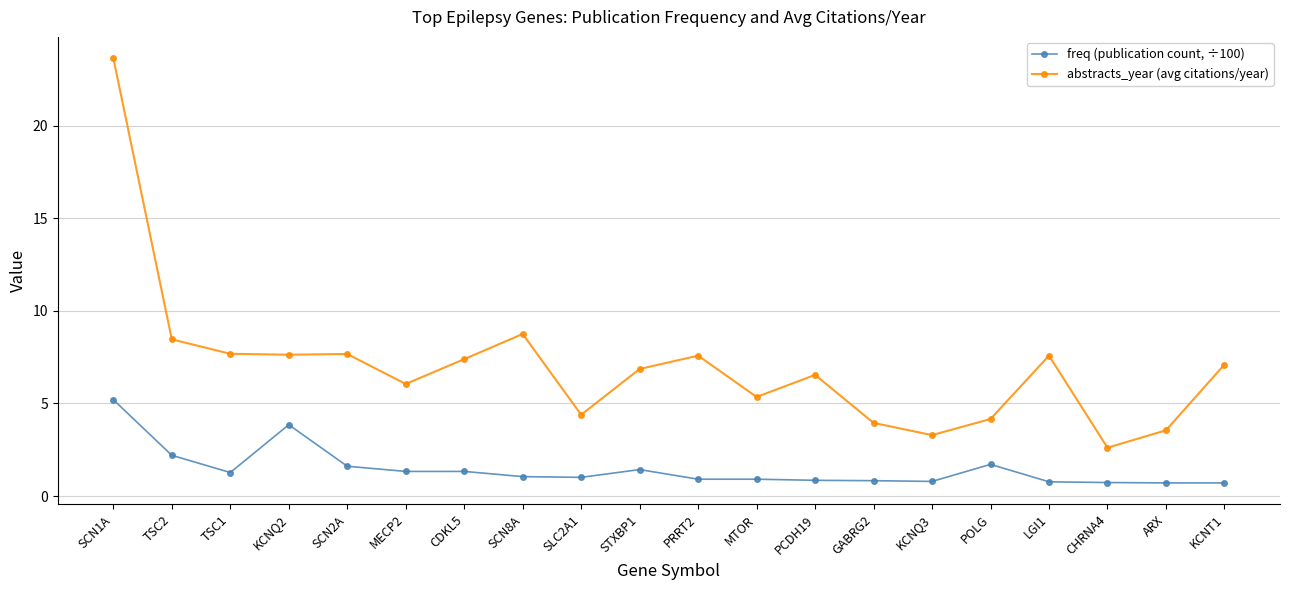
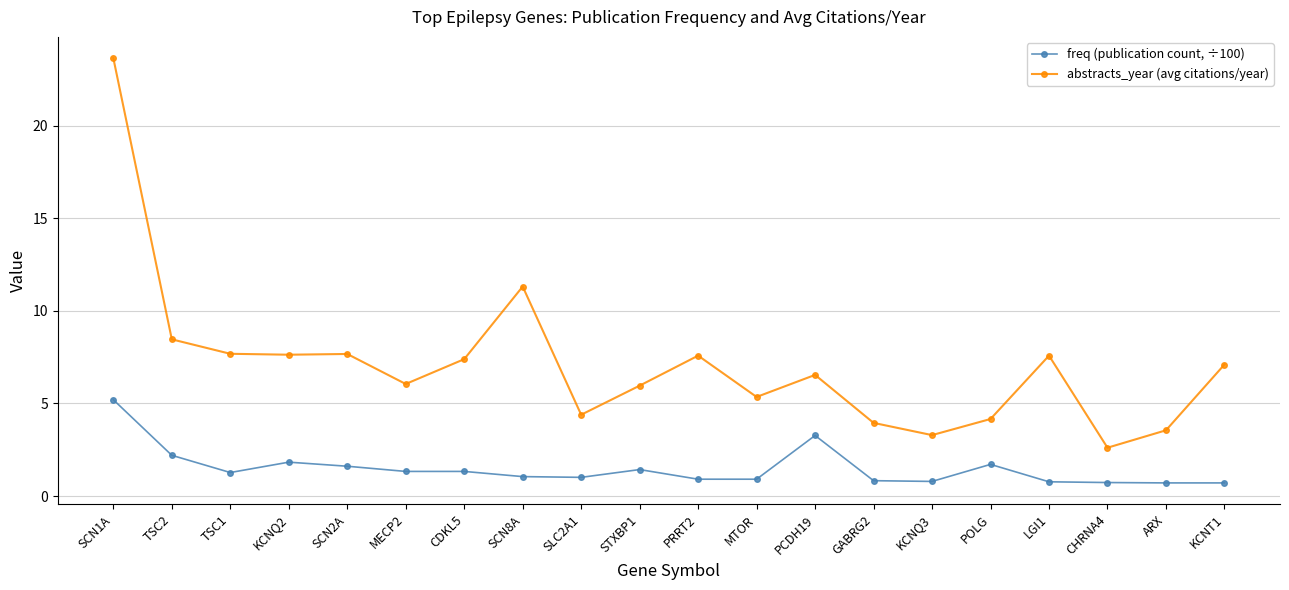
  {
    "freq (publication count, ÷100)": {
      "SCN1A": 5.2,
      "TSC2": 2.2,
      "TSC1": 1.3,
-     "KCNQ2": 3.9,
+     "KCNQ2": 1.8,
      "SCN2A": 1.6,
      "MECP2": 1.3,
      "CDKL5": 1.3,
      "SCN8A": 1.1,
      "SLC2A1": 1.0,
      "STXBP1": 1.4,
      "PRRT2": 0.9,
      "MTOR": 0.9,
-     "PCDH19": 0.9,
+     "PCDH19": 3.3,
      "GABRG2": 0.8,
      "KCNQ3": 0.8,
      "POLG": 1.7,
      "LGI1": 0.8,
      "CHRNA4": 0.7,
      "ARX": 0.7,
      "KCNT1": 0.7
    },
    "abstracts_year (avg citations/year)": {
      "SCN1A": 23.6,
      "TSC2": 8.5,
      "TSC1": 7.7,
      "KCNQ2": 7.6,
      "SCN2A": 7.7,
      "MECP2": 6.1,
      "CDKL5": 7.4,
-     "SCN8A": 8.8,
+     "SCN8A": 11.3,
      "SLC2A1": 4.4,
-     "STXBP1": 6.9,
+     "STXBP1": 6.0,
      "PRRT2": 7.6,
      "MTOR": 5.4,
      "PCDH19": 6.5,
      "GABRG2": 4.0,
      "KCNQ3": 3.3,
      "POLG": 4.2,
      "LGI1": 7.6,
      "CHRNA4": 2.6,
      "ARX": 3.6,
      "KCNT1": 7.1
    }
  }
